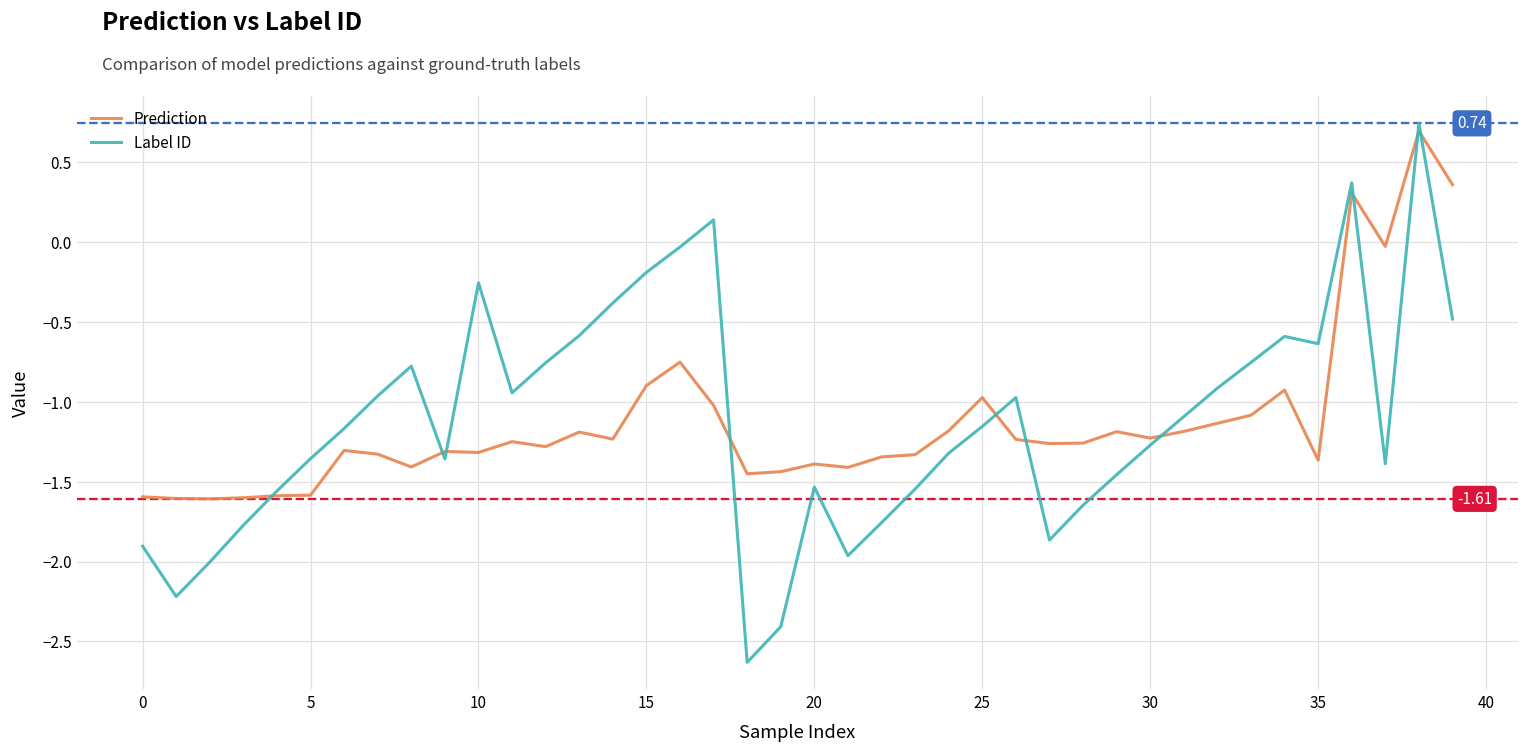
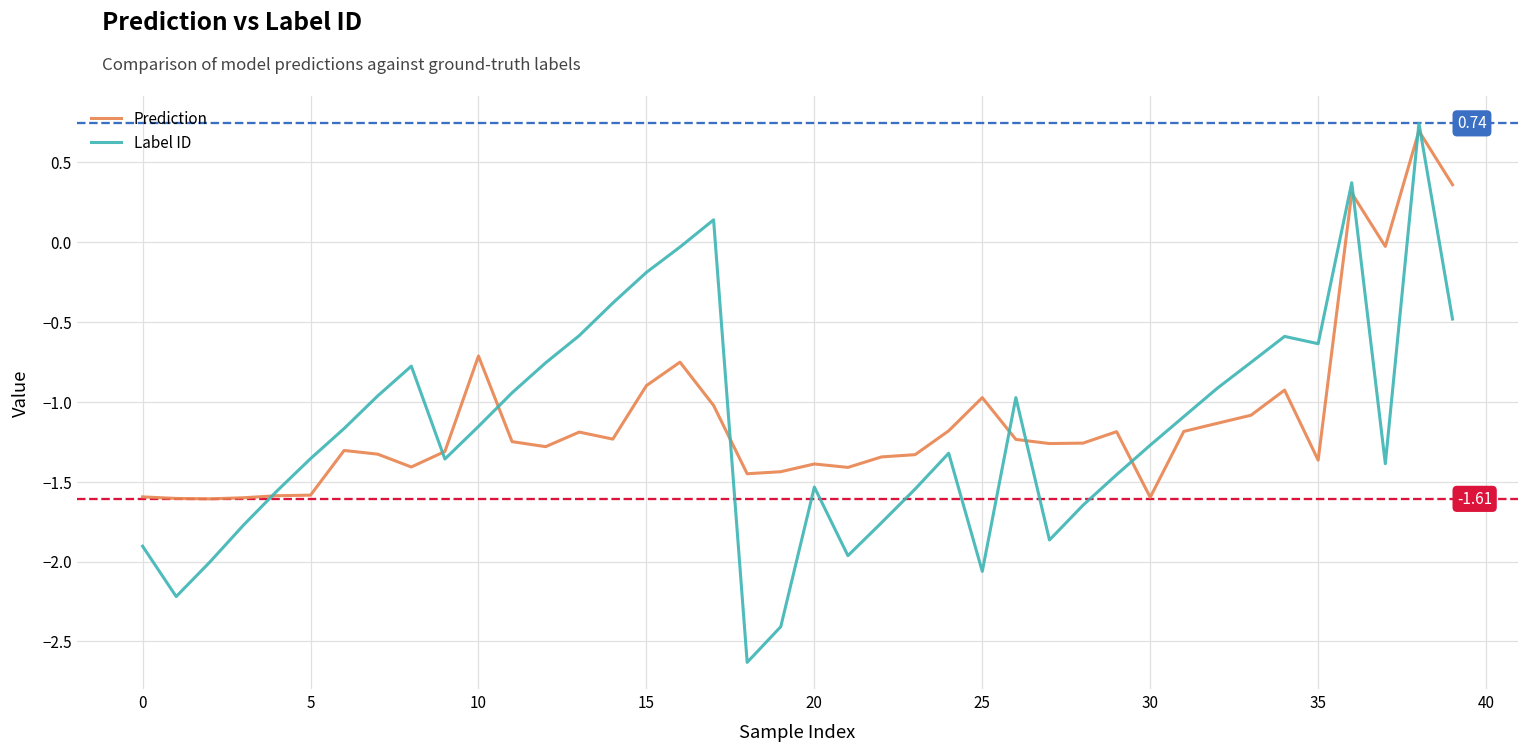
  {
    "Prediction": {
      "0": -1.60,
      "5": -1.58,
-     "10": -1.32,
+     "10": -0.71,
      "15": -0.90,
      "20": -1.39,
      "25": -0.97,
-     "30": -1.23,
+     "30": -1.60,
      "35": -1.37
    },
    "Label ID": {
      "0": -1.90,
      "5": -1.36,
-     "10": -0.26,
+     "10": -1.15,
      "15": -0.19,
      "20": -1.53,
-     "25": -1.15,
+     "25": -2.06,
      "30": -1.27,
      "35": -0.64
    }
  }
